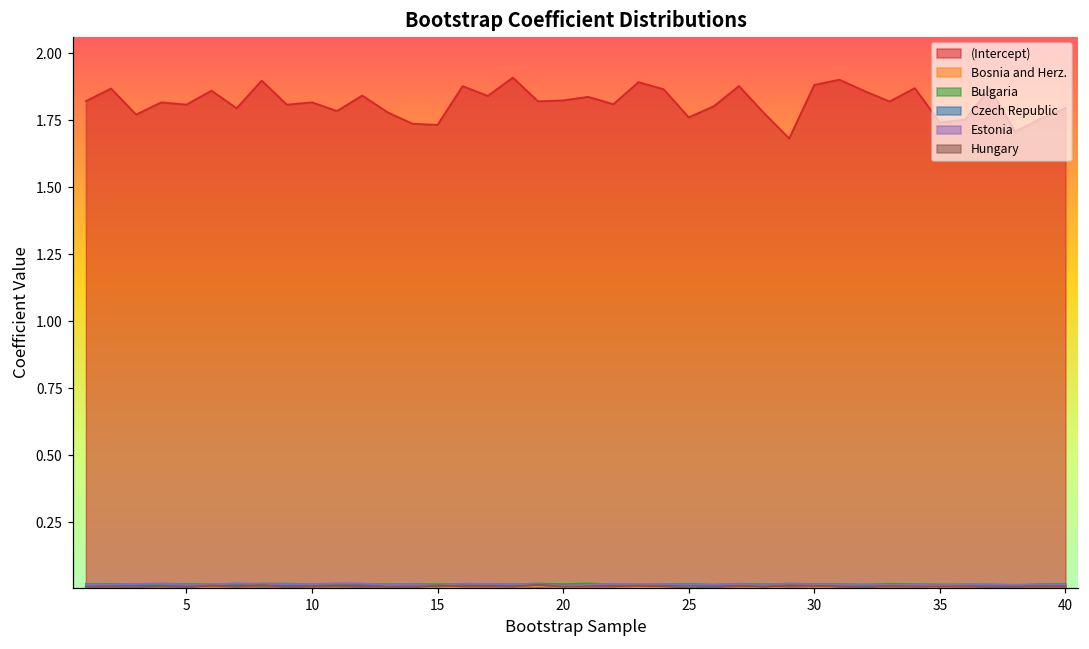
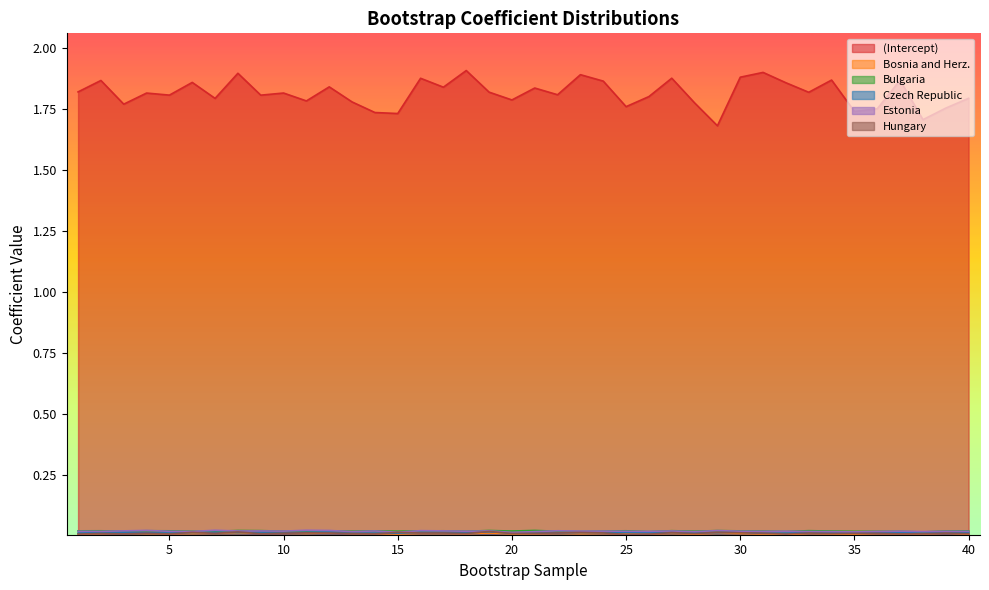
  {
    "(Intercept)": {
      "5": 1.81,
      "10": 1.82,
      "15": 1.73,
-     "20": 1.82,
+     "20": 1.79,
      "25": 1.76,
      "30": 1.88
    }
  }
